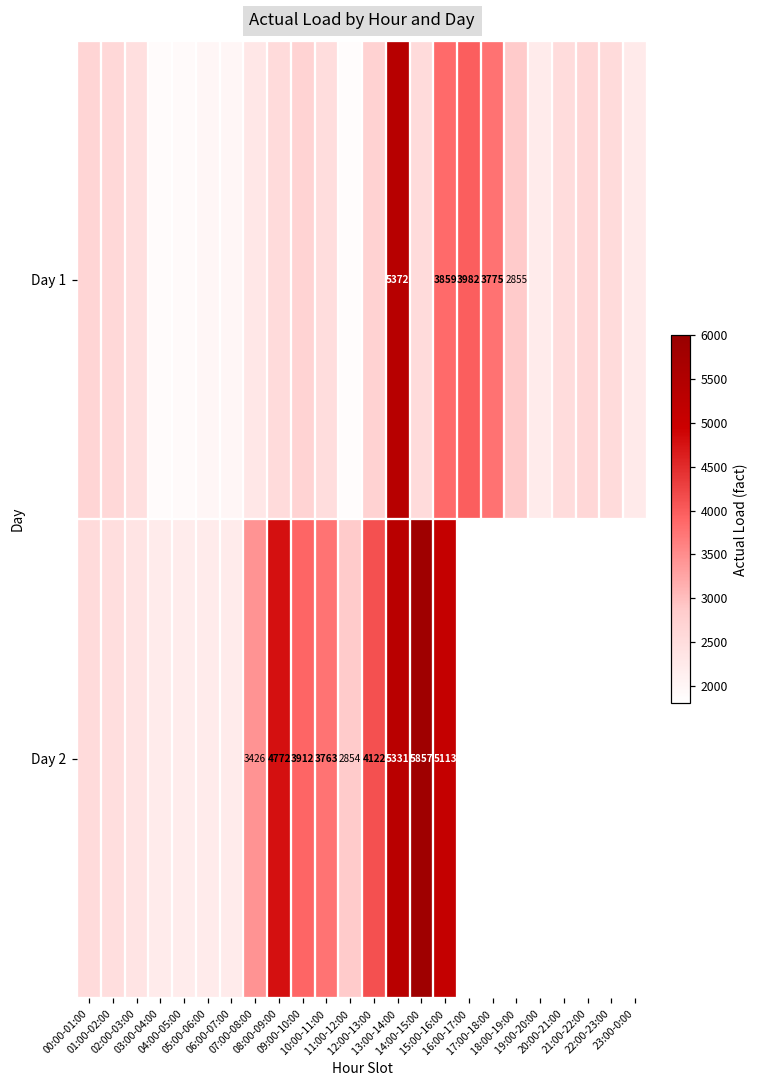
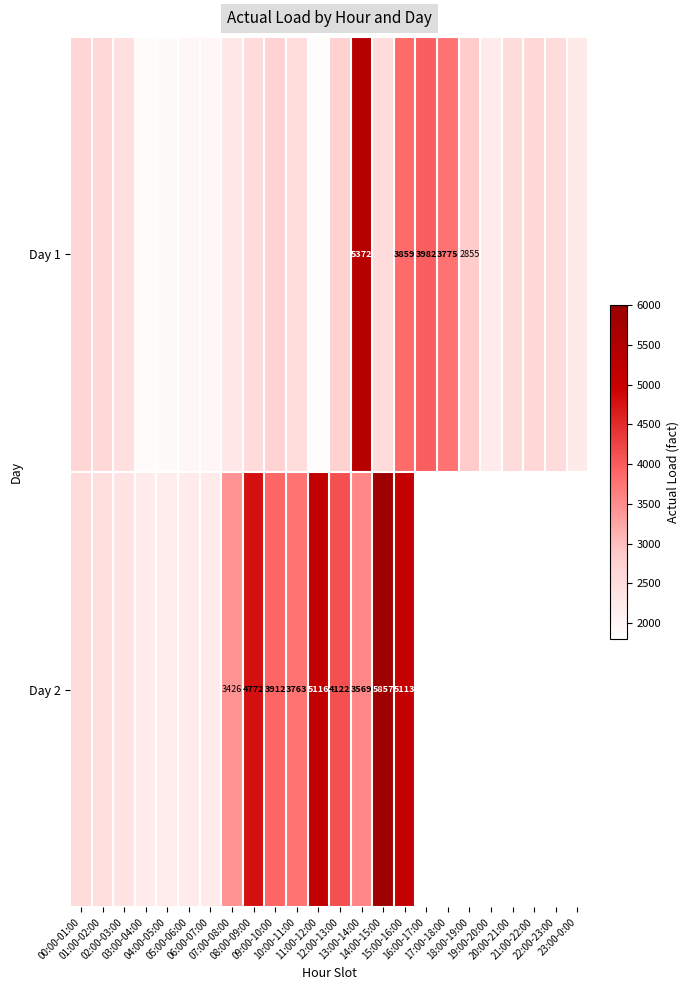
  {
    "Day 1": {
      "13:00-14:00": 5372,
      "15:00-16:00": 3859,
      "16:00-17:00": 3982,
      "17:00-18:00": 3775,
      "18:00-19:00": 2855
    },
    "Day 2": {
      "07:00-08:00": 3426,
      "08:00-09:00": 4772,
      "09:00-10:00": 3912,
      "10:00-11:00": 3763,
-     "11:00-12:00": 2854,
+     "11:00-12:00": 5116,
      "12:00-13:00": 4122,
-     "13:00-14:00": 5331,
+     "13:00-14:00": 3569,
      "14:00-15:00": 5857,
      "15:00-16:00": 5113
    }
  }
